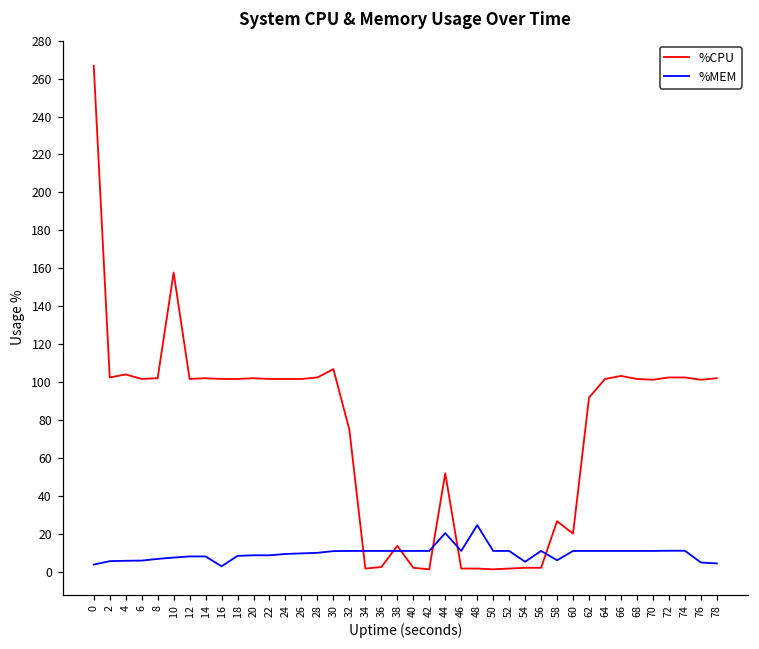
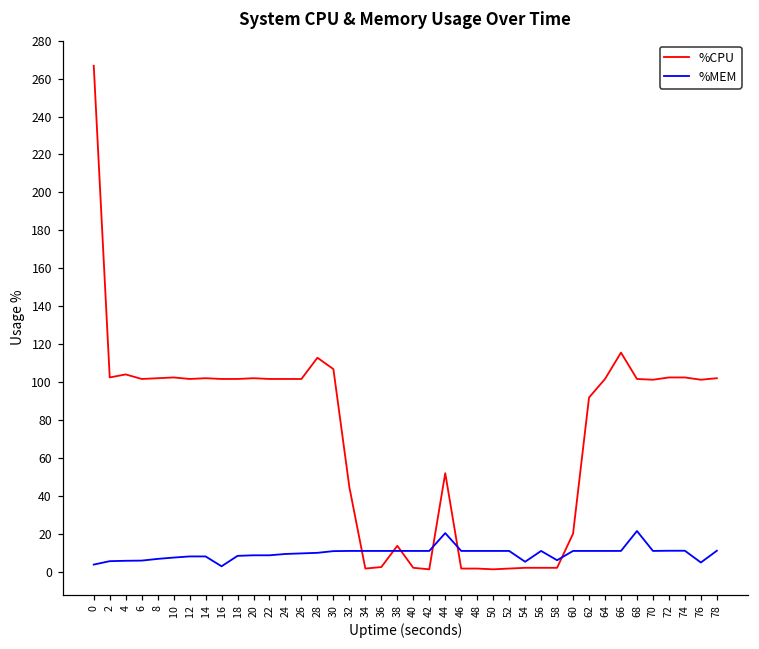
  {
    "%CPU": {
      "0": 267,
      "2": 102,
      "4": 104,
      "6": 102,
      "8": 102,
-     "10": 158,
+     "10": 102,
      "12": 102,
      "14": 102,
      "16": 102,
      "18": 102,
      "20": 102,
      "22": 102,
      "24": 102,
      "26": 102,
-     "28": 102,
+     "28": 113,
      "30": 107,
-     "32": 75,
+     "32": 45,
      "34": 2,
      "36": 2,
      "38": 14,
      "40": 2,
      "42": 1,
      "44": 52,
      "46": 2,
      "48": 2,
      "50": 1,
      "52": 2,
      "54": 2,
      "56": 2,
-     "58": 27,
+     "58": 2,
      "60": 20,
      "62": 92,
      "64": 102,
-     "66": 103,
+     "66": 116,
      "68": 102,
      "70": 101,
      "72": 102,
      "74": 102,
      "76": 101,
      "78": 102
    },
    "%MEM": {
      "0": 4,
      "2": 6,
      "4": 6,
      "6": 6,
      "8": 7,
      "10": 7,
      "12": 8,
      "14": 8,
      "16": 3,
      "18": 8,
      "20": 9,
      "22": 9,
      "24": 9,
      "26": 10,
      "28": 10,
      "30": 11,
      "32": 11,
      "34": 11,
      "36": 11,
      "38": 11,
      "40": 11,
      "42": 11,
      "44": 20,
      "46": 11,
-     "48": 25,
+     "48": 11,
      "50": 11,
      "52": 11,
      "54": 5,
      "56": 11,
      "58": 6,
      "60": 11,
      "62": 11,
      "64": 11,
      "66": 11,
-     "68": 11,
+     "68": 21,
      "70": 11,
      "72": 11,
      "74": 11,
      "76": 5,
-     "78": 4
+     "78": 11
    }
  }
